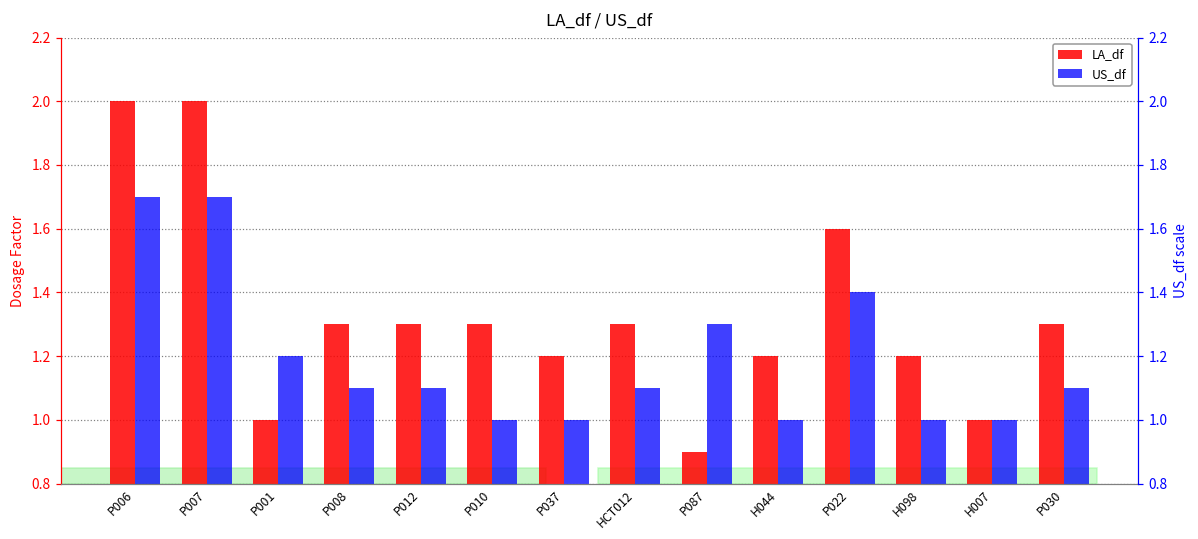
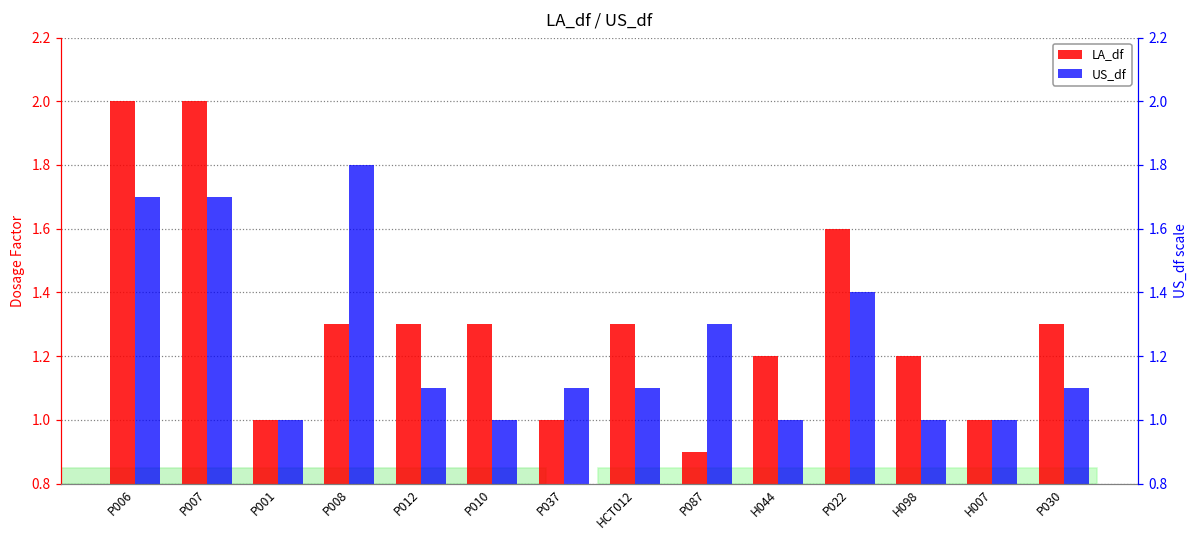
  {
    "LA_df": {
      "P006": 2.0,
      "P007": 2.0,
      "P001": 1.0,
      "P008": 1.3,
      "P012": 1.3,
      "P010": 1.3,
-     "P037": 1.2,
+     "P037": 1.0,
      "HCT012": 1.3,
      "P087": 0.9,
      "H044": 1.2,
      "P022": 1.6,
      "H098": 1.2,
      "H007": 1.0,
      "P030": 1.3
    },
    "US_df": {
      "P006": 1.7,
      "P007": 1.7,
-     "P001": 1.2,
-     "P008": 1.1,
+     "P001": 1.0,
+     "P008": 1.8,
      "P012": 1.1,
      "P010": 1.0,
-     "P037": 1.0,
+     "P037": 1.1,
      "HCT012": 1.1,
      "P087": 1.3,
      "H044": 1.0,
      "P022": 1.4,
      "H098": 1.0,
      "H007": 1.0,
      "P030": 1.1
    }
  }
